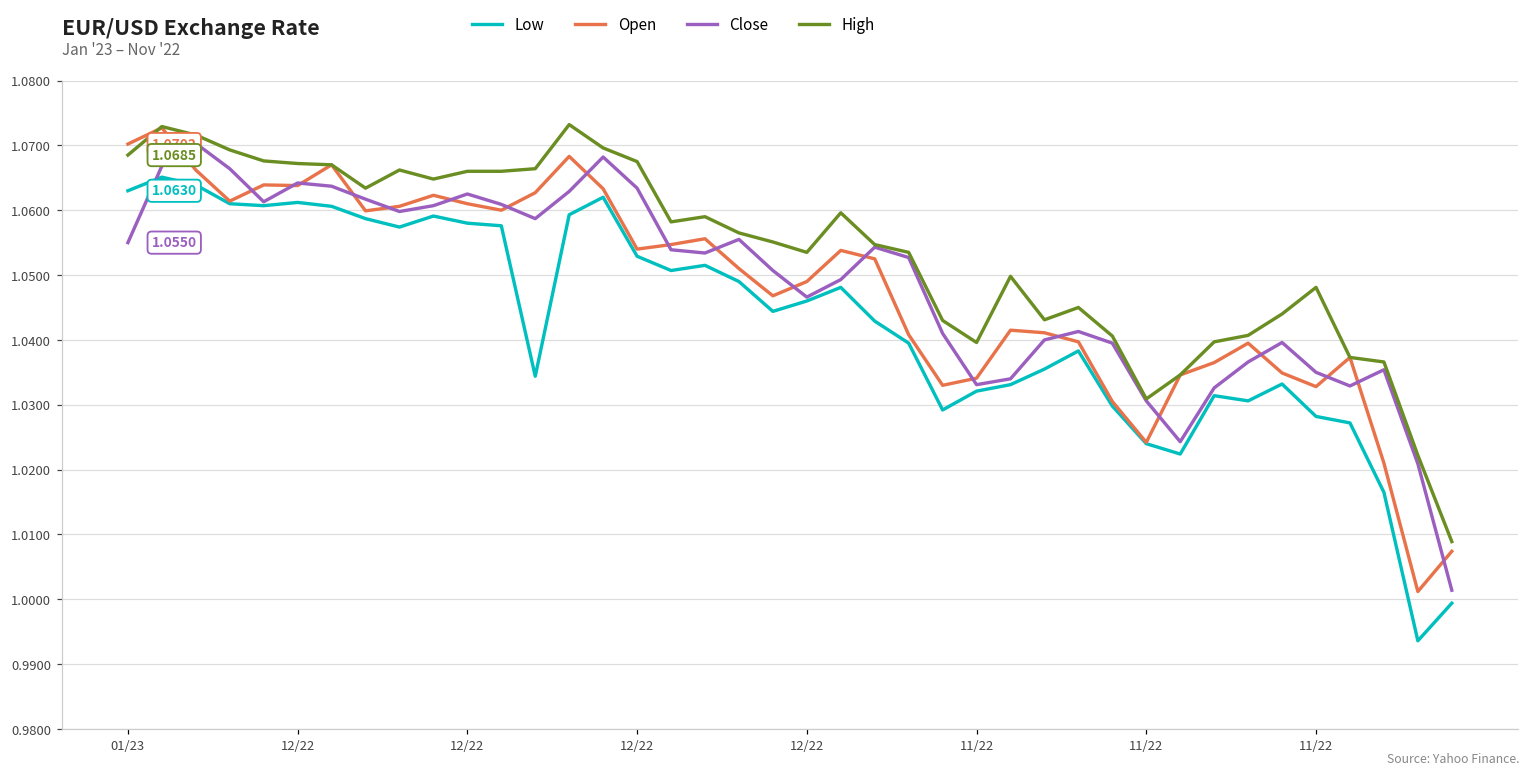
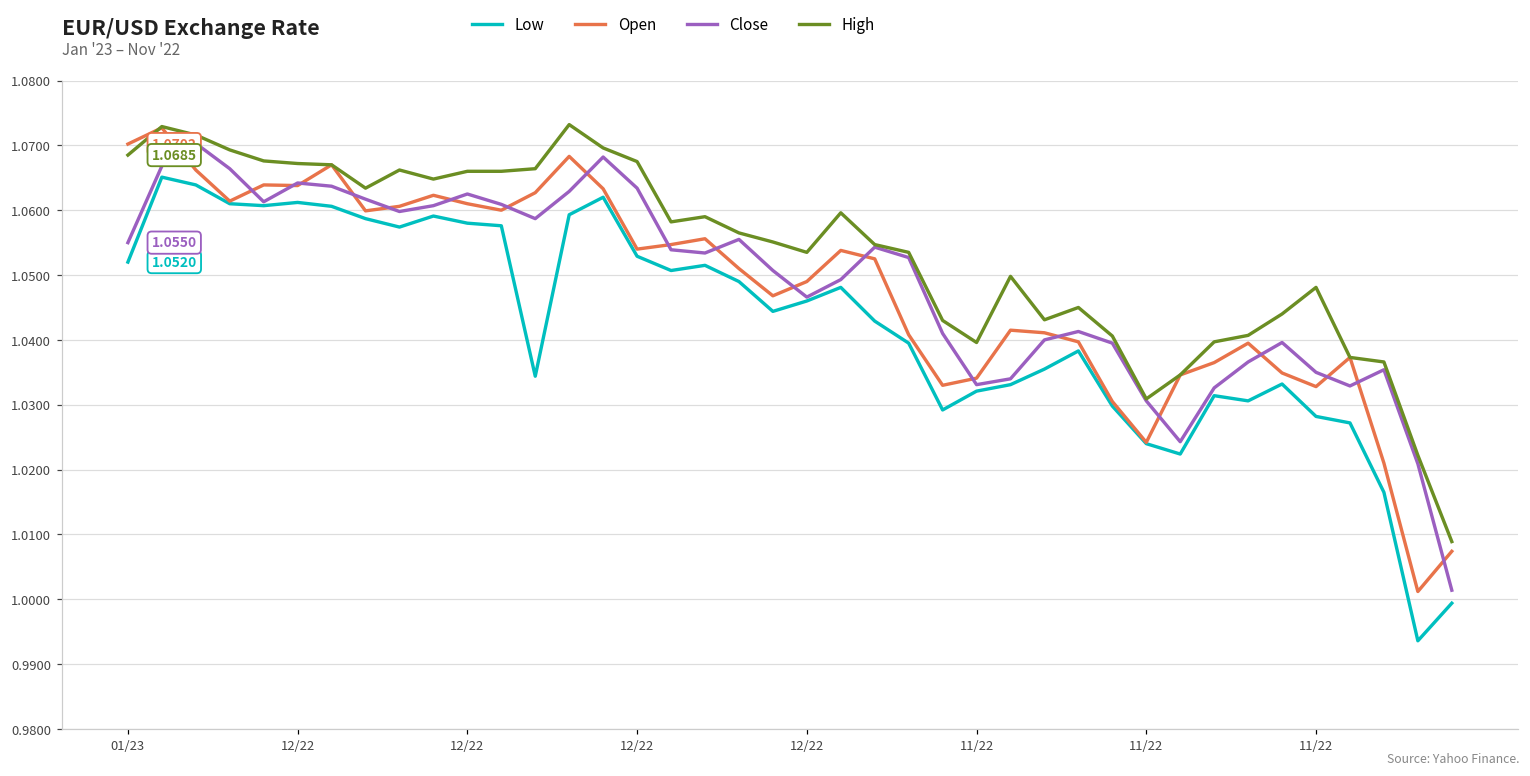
  {
    "Low": {
-     "01/23": 1.0630
+     "01/23": 1.0520
    },
    "Open": {
      "01/23": 1.070
    },
    "High": {
      "01/23": 1.069
    }
  }
